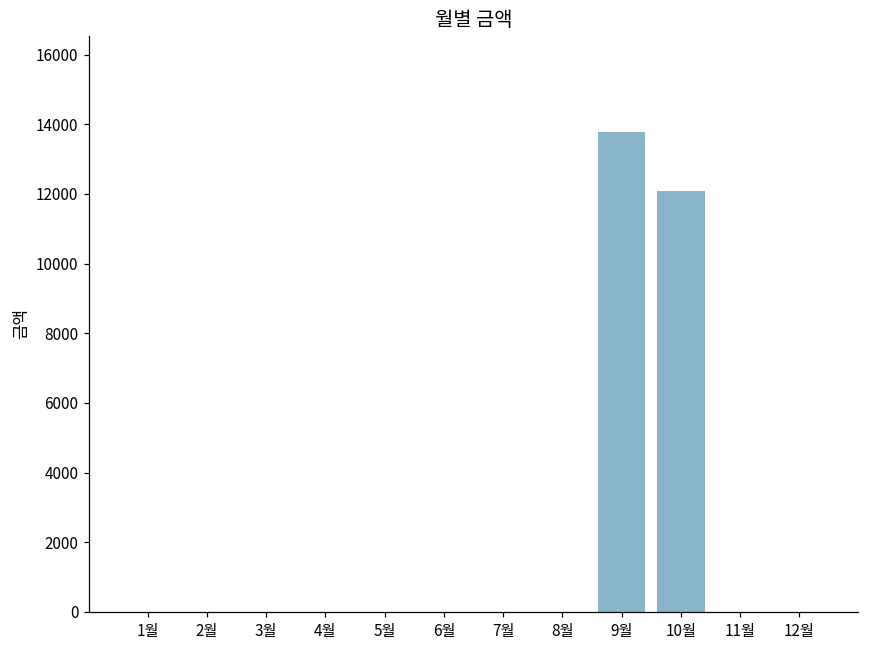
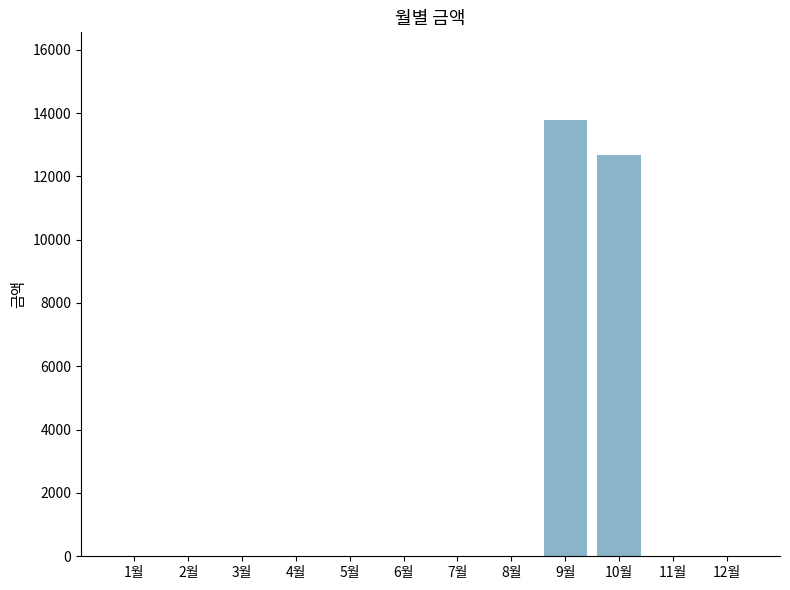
  {
    "1월": 0,
    "2월": 0,
    "3월": 0,
    "4월": 0,
    "5월": 0,
    "6월": 0,
    "7월": 0,
    "8월": 0,
    "9월": 13800,
-   "10월": 12100,
+   "10월": 12700,
    "11월": 0,
    "12월": 0
  }
